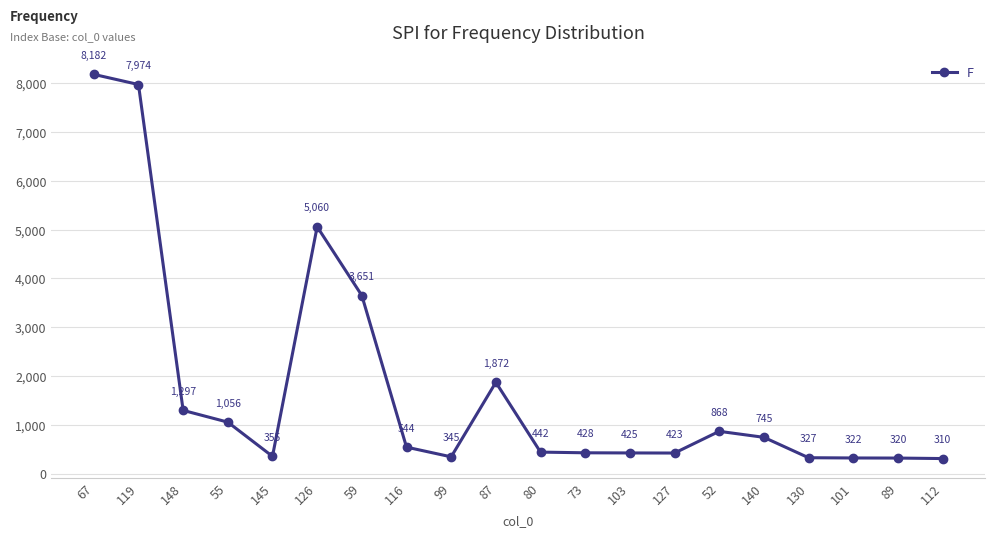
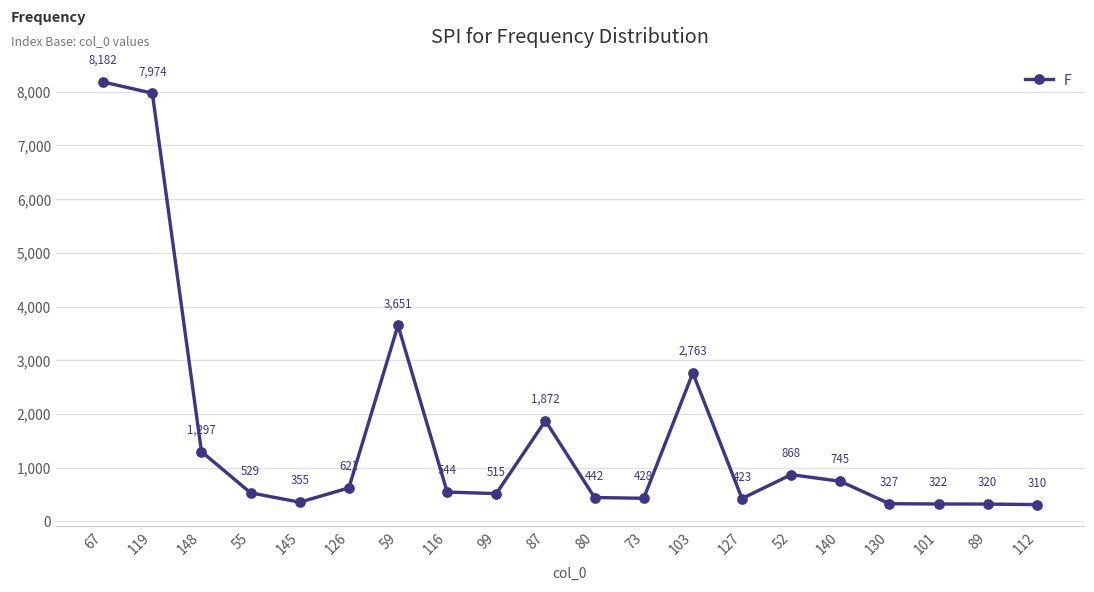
  {
    "67": "8,182",
    "119": "7,974",
    "148": "1,297",
-   "55": "1,056",
+   "55": "529",
    "145": "355",
-   "126": "5,060",
+   "126": "621",
    "59": "3,651",
    "116": "544",
-   "99": "345",
+   "99": "515",
    "87": "1,872",
    "80": "442",
    "73": "428",
-   "103": "425",
+   "103": "2,763",
    "127": "423",
    "52": "868",
    "140": "745",
    "130": "327",
    "101": "322",
    "89": "320",
    "112": "310"
  }
